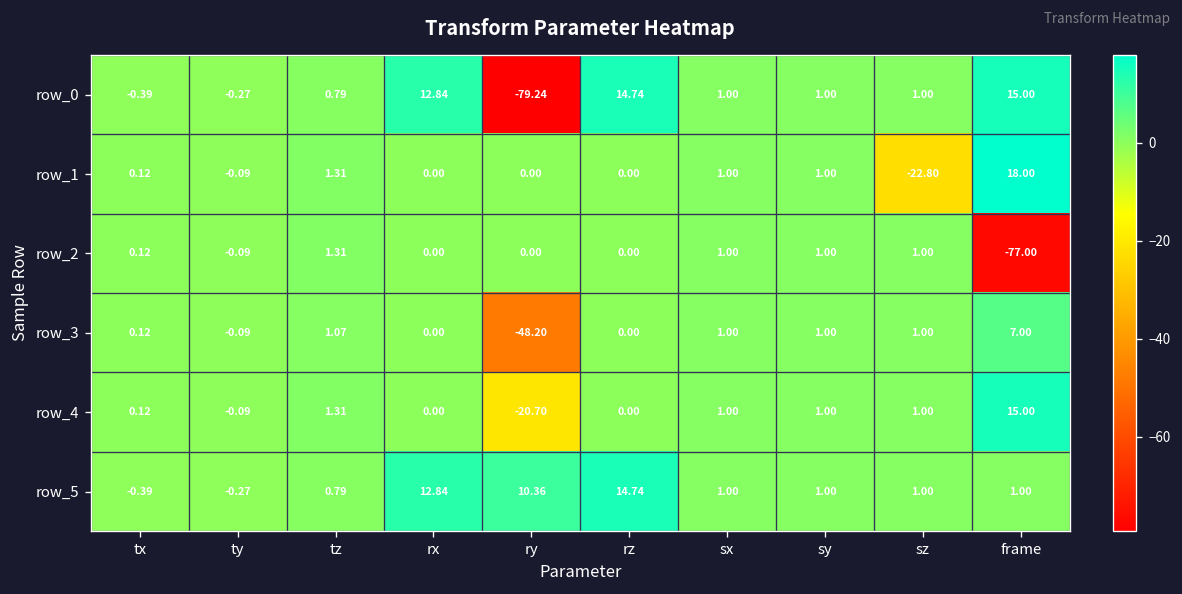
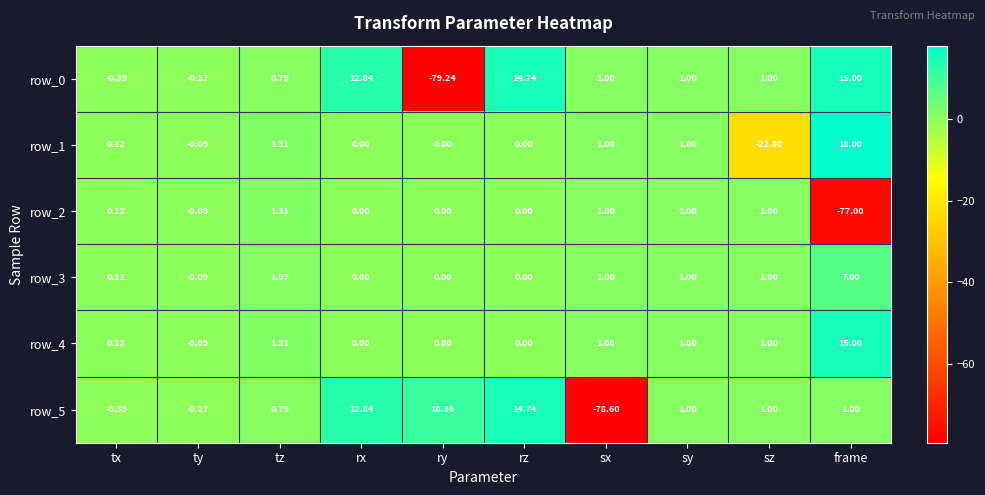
  {
    "row_0": {
      "tx": -0.39,
      "ty": -0.27,
      "tz": 0.79,
      "rx": 12.84,
      "ry": -79.24,
      "rz": 14.74,
      "sx": 1.00,
      "sy": 1.00,
      "sz": 1.00,
      "frame": 15.00
    },
    "row_1": {
      "tx": 0.12,
      "ty": -0.09,
      "tz": 1.31,
      "rx": 0.00,
      "ry": 0.00,
      "rz": 0.00,
      "sx": 1.00,
      "sy": 1.00,
      "sz": -22.80,
      "frame": 18.00
    },
    "row_2": {
      "tx": 0.12,
      "ty": -0.09,
      "tz": 1.31,
      "rx": 0.00,
      "ry": 0.00,
      "rz": 0.00,
      "sx": 1.00,
      "sy": 1.00,
      "sz": 1.00,
      "frame": -77.00
    },
    "row_3": {
      "tx": 0.12,
      "ty": -0.09,
      "tz": 1.07,
      "rx": 0.00,
-     "ry": -48.20,
+     "ry": 0.00,
      "rz": 0.00,
      "sx": 1.00,
      "sy": 1.00,
      "sz": 1.00,
      "frame": 7.00
    },
    "row_4": {
      "tx": 0.12,
      "ty": -0.09,
      "tz": 1.31,
      "rx": 0.00,
-     "ry": -20.70,
+     "ry": 0.00,
      "rz": 0.00,
      "sx": 1.00,
      "sy": 1.00,
      "sz": 1.00,
      "frame": 15.00
    },
    "row_5": {
      "tx": -0.39,
      "ty": -0.27,
      "tz": 0.79,
      "rx": 12.84,
      "ry": 10.36,
      "rz": 14.74,
-     "sx": 1.00,
+     "sx": -78.60,
      "sy": 1.00,
      "sz": 1.00,
      "frame": 1.00
    }
  }
